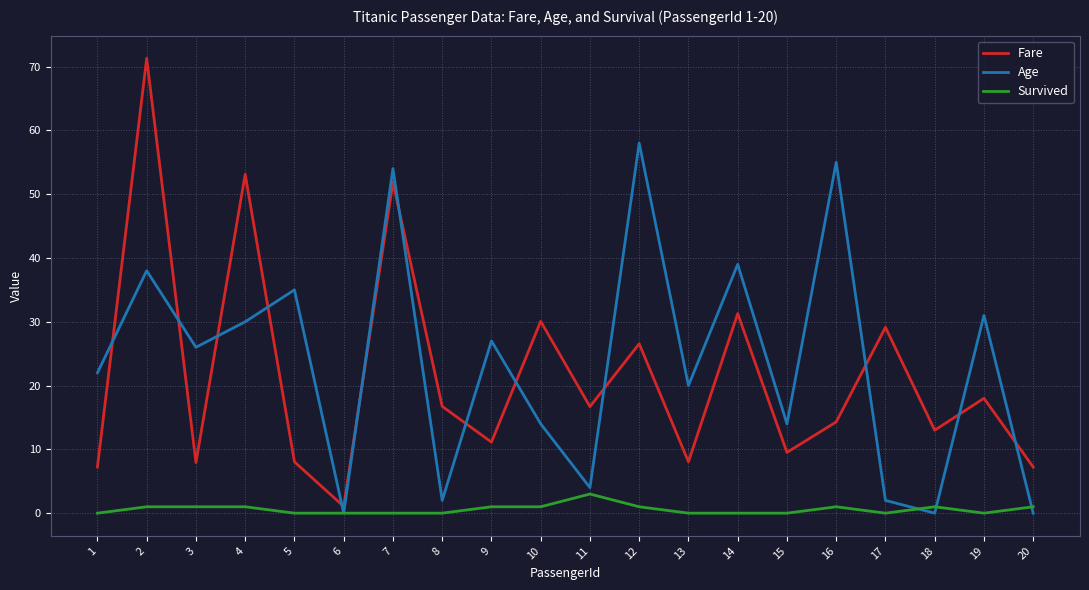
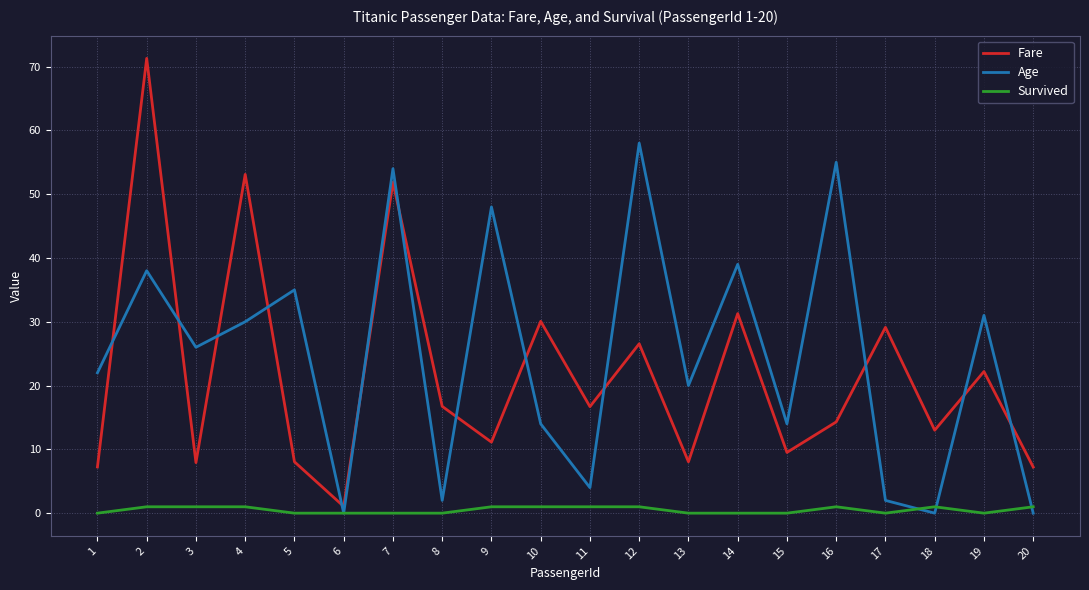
  {
    "Fare": {
      "1": 7,
      "2": 71,
      "3": 8,
      "4": 53,
      "5": 8,
      "6": 1,
      "7": 52,
      "8": 17,
      "9": 11,
      "10": 30,
      "11": 17,
      "12": 27,
      "13": 8,
      "14": 31,
      "15": 10,
      "16": 14,
      "17": 29,
      "18": 13,
-     "19": 18,
+     "19": 22,
      "20": 7
    },
    "Age": {
      "1": 22,
      "2": 38,
      "3": 26,
      "4": 30,
      "5": 35,
      "7": 54,
      "8": 2,
-     "9": 27,
+     "9": 48,
      "10": 14,
      "11": 4,
      "12": 58,
      "13": 20,
      "14": 39,
      "15": 14,
      "16": 55,
      "17": 2,
      "18": 0,
      "19": 31,
      "20": 0
    },
    "Survived": {
      "1": 0,
      "2": 1,
      "3": 1,
      "4": 1,
      "5": 0,
      "7": 0,
      "8": 0,
      "9": 1,
      "10": 1,
-     "11": 3,
+     "11": 1,
      "12": 1,
      "13": 0,
      "14": 0,
      "15": 0,
      "16": 1,
      "17": 0,
      "18": 1,
      "19": 0,
      "20": 1
    }
  }
